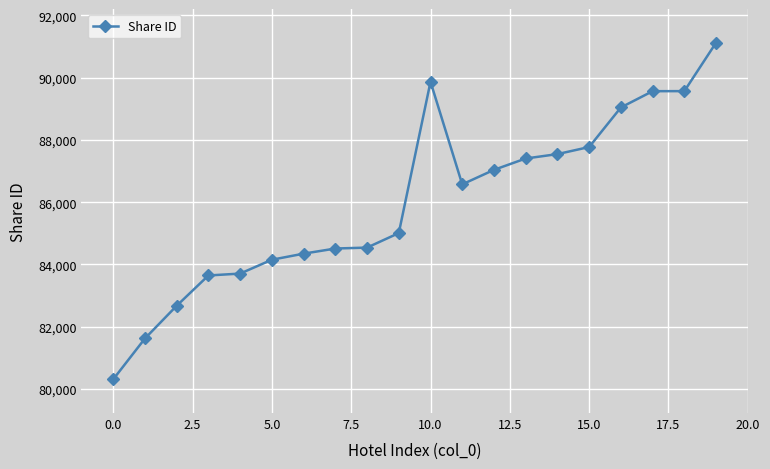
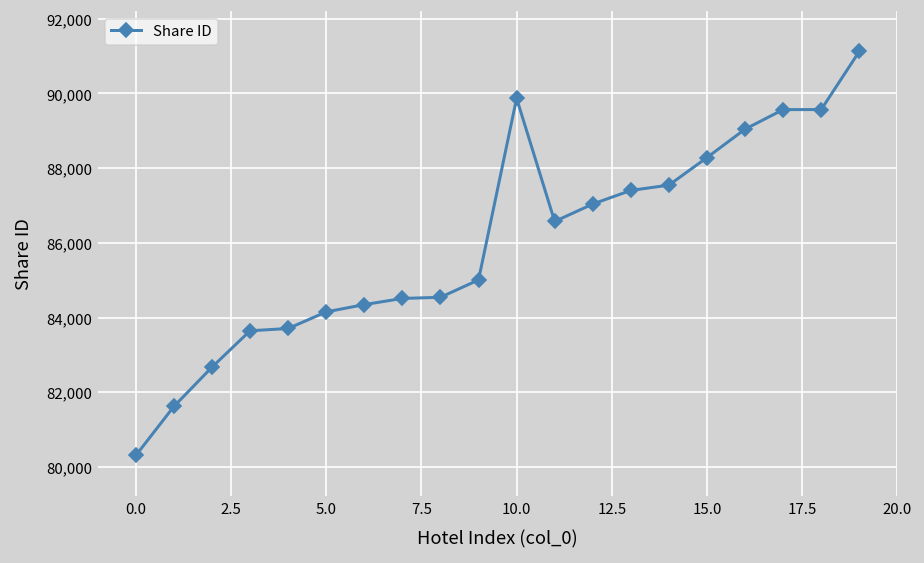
  {
    "0.0": "80,300",
    "5.0": "84,200",
    "10.0": "89,900",
-   "15.0": "87,800"
+   "15.0": "88,300"
  }
